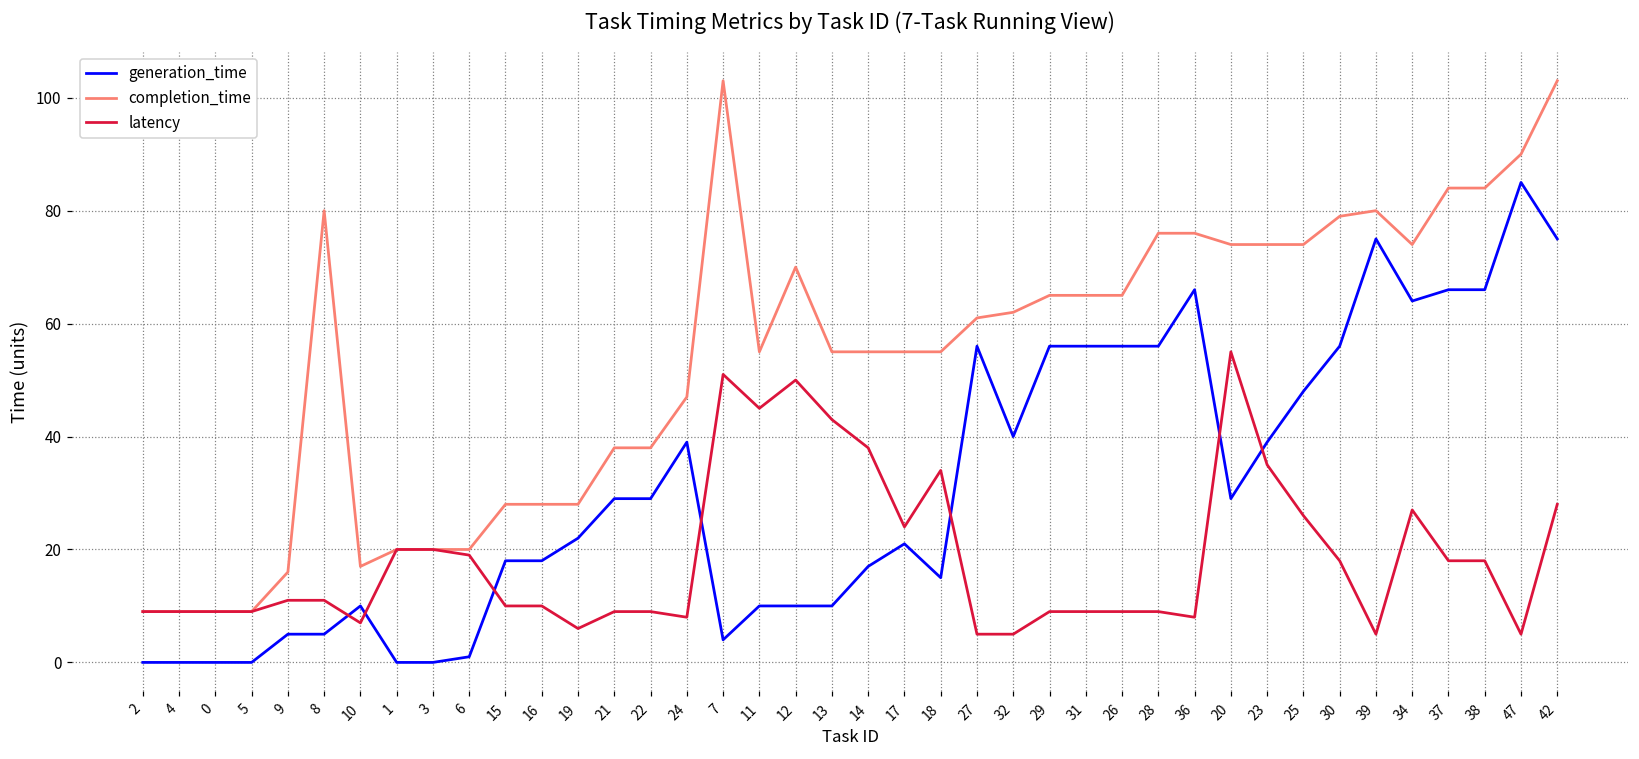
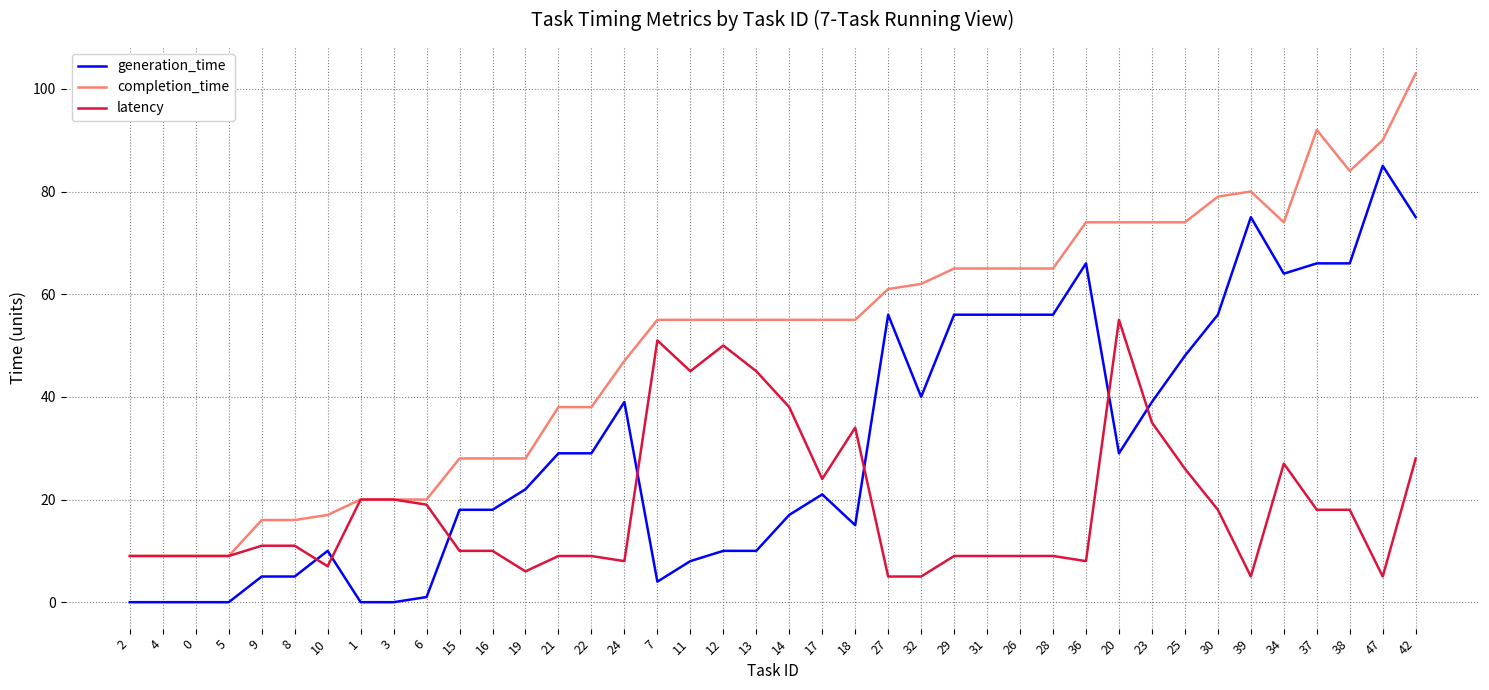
  {
    "generation_time": {
      "2": 0,
      "4": 0,
      "0": 0,
      "5": 0,
      "9": 5,
      "8": 5,
      "10": 10,
      "1": 0,
      "3": 0,
      "6": 1,
      "15": 18,
      "16": 18,
      "19": 22,
      "21": 29,
      "22": 29,
      "24": 39,
      "7": 4,
-     "11": 10,
+     "11": 8,
      "12": 10,
      "13": 10,
      "14": 17,
      "17": 21,
      "18": 15,
      "27": 56,
      "32": 40,
      "29": 56,
      "31": 56,
      "26": 56,
      "28": 56,
      "36": 66,
      "20": 29,
      "23": 39,
      "25": 48,
      "30": 56,
      "39": 75,
      "34": 64,
      "37": 66,
      "38": 66,
      "47": 85,
      "42": 75
    },
    "completion_time": {
      "9": 16,
-     "8": 80,
+     "8": 16,
      "10": 17,
      "6": 20,
      "15": 28,
      "16": 28,
      "19": 28,
      "21": 38,
      "22": 38,
      "24": 47,
-     "7": 103,
+     "7": 55,
      "11": 55,
-     "12": 70,
+     "12": 55,
      "13": 55,
      "14": 55,
      "17": 55,
      "18": 55,
      "27": 61,
      "32": 62,
      "29": 65,
      "31": 65,
      "26": 65,
-     "28": 76,
-     "36": 76,
+     "28": 65,
+     "36": 74,
      "20": 74,
      "23": 74,
      "25": 74,
      "30": 79,
      "39": 80,
      "34": 74,
-     "37": 84,
+     "37": 92,
      "38": 84,
      "47": 90,
      "42": 103
    },
    "latency": {
      "9": 11,
      "8": 11,
      "10": 7,
      "6": 19,
      "15": 10,
      "16": 10,
      "19": 6,
      "21": 9,
      "22": 9,
      "24": 8,
      "7": 51,
      "11": 45,
      "12": 50,
-     "13": 43,
+     "13": 45,
      "14": 38,
      "17": 24,
      "18": 34,
      "27": 5,
      "32": 5,
      "29": 9,
      "31": 9,
      "26": 9,
      "28": 9,
      "36": 8,
      "20": 55,
      "23": 35,
      "25": 26,
      "30": 18,
      "39": 5,
      "34": 27,
      "37": 18,
      "38": 18,
      "47": 5,
      "42": 28
    }
  }
